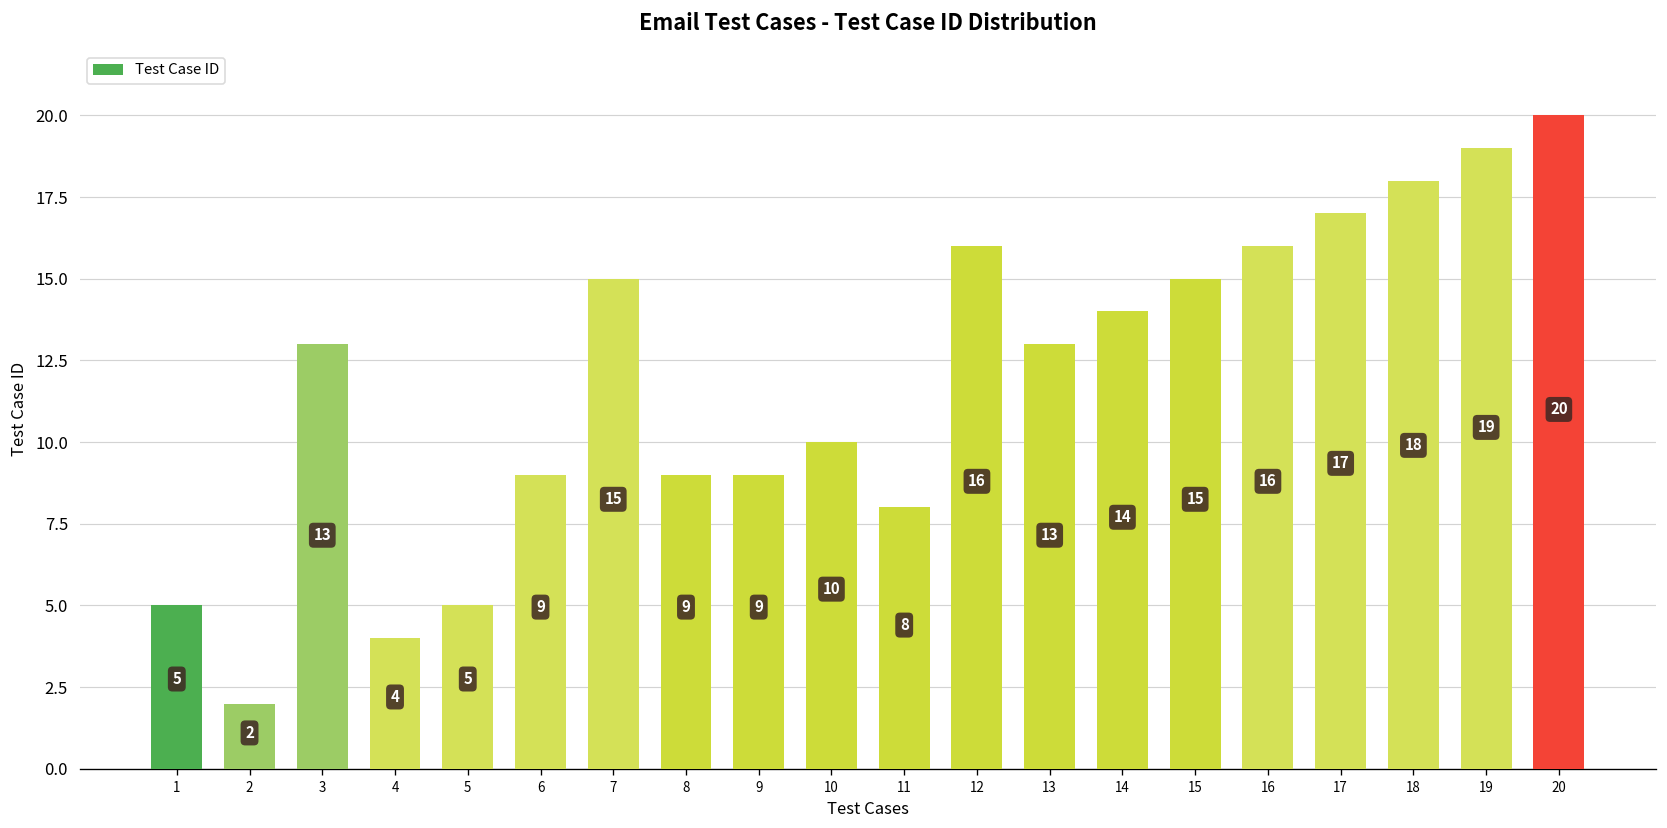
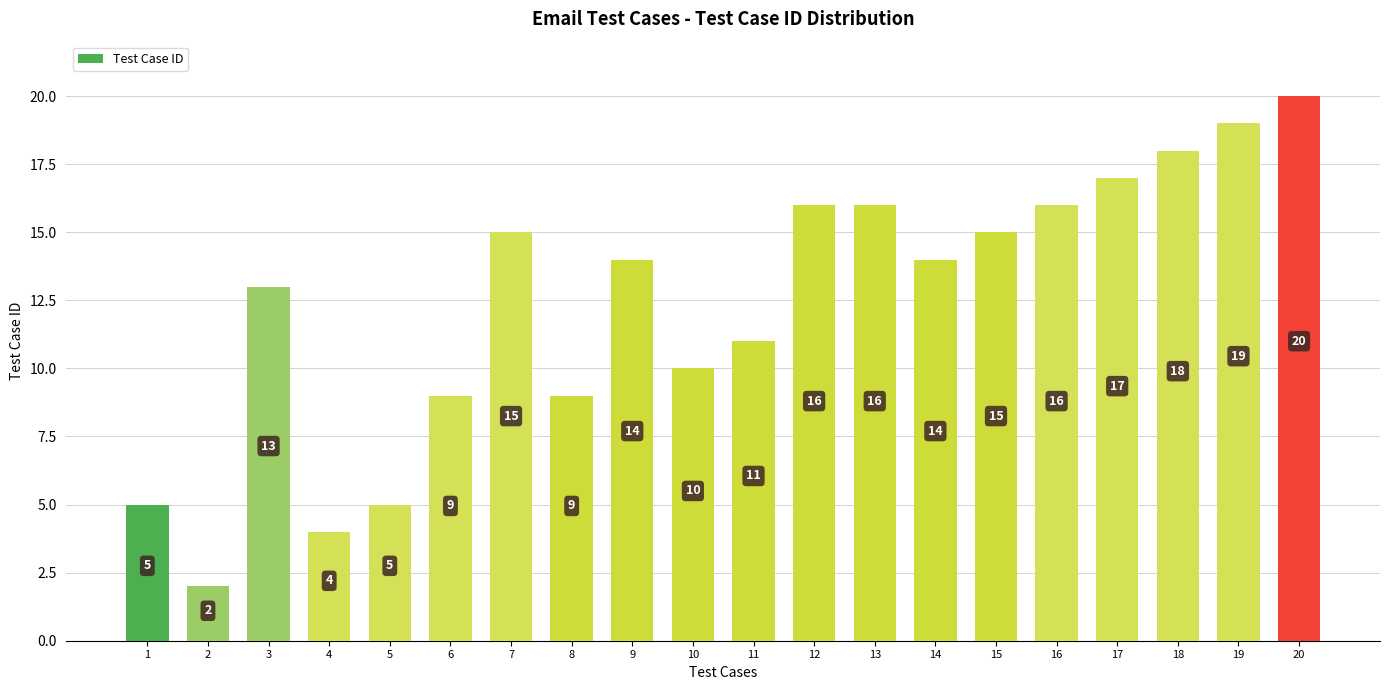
  {
-   "9": 9,
-   "11": 8,
-   "13": 13
+   "9": 14,
+   "11": 11,
+   "13": 16
  }
